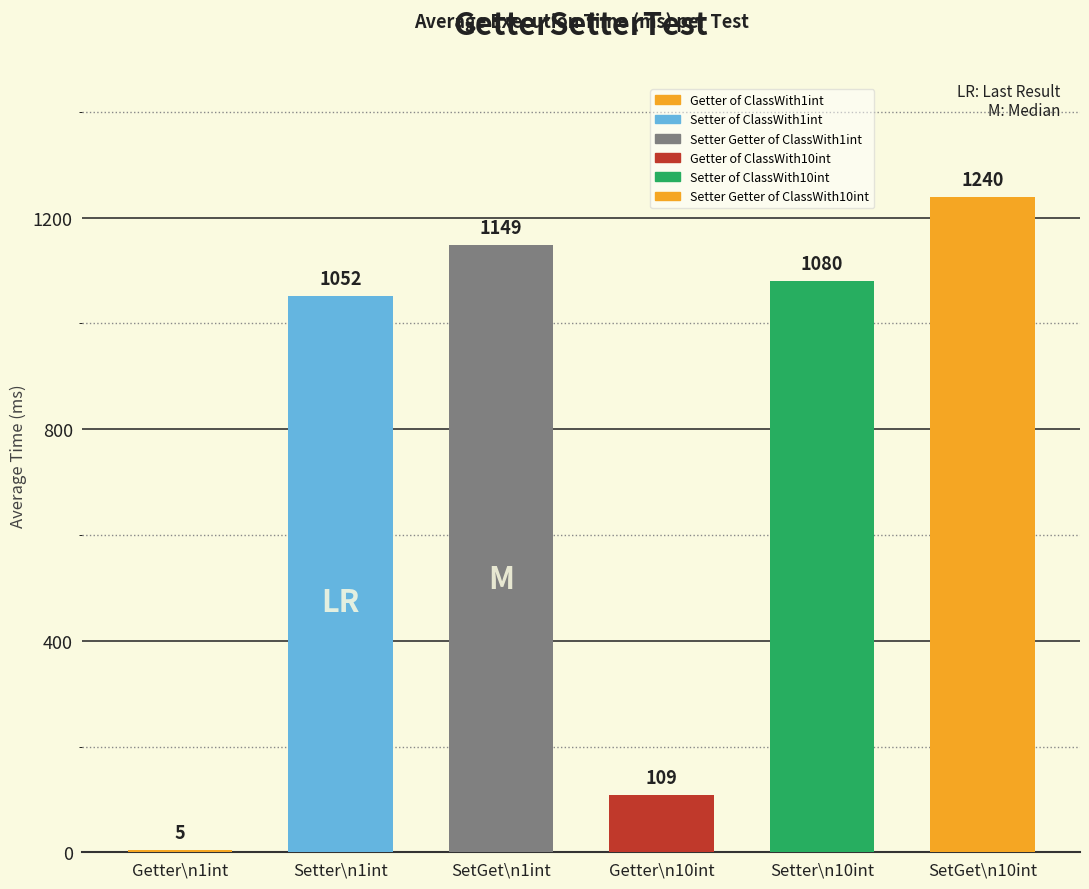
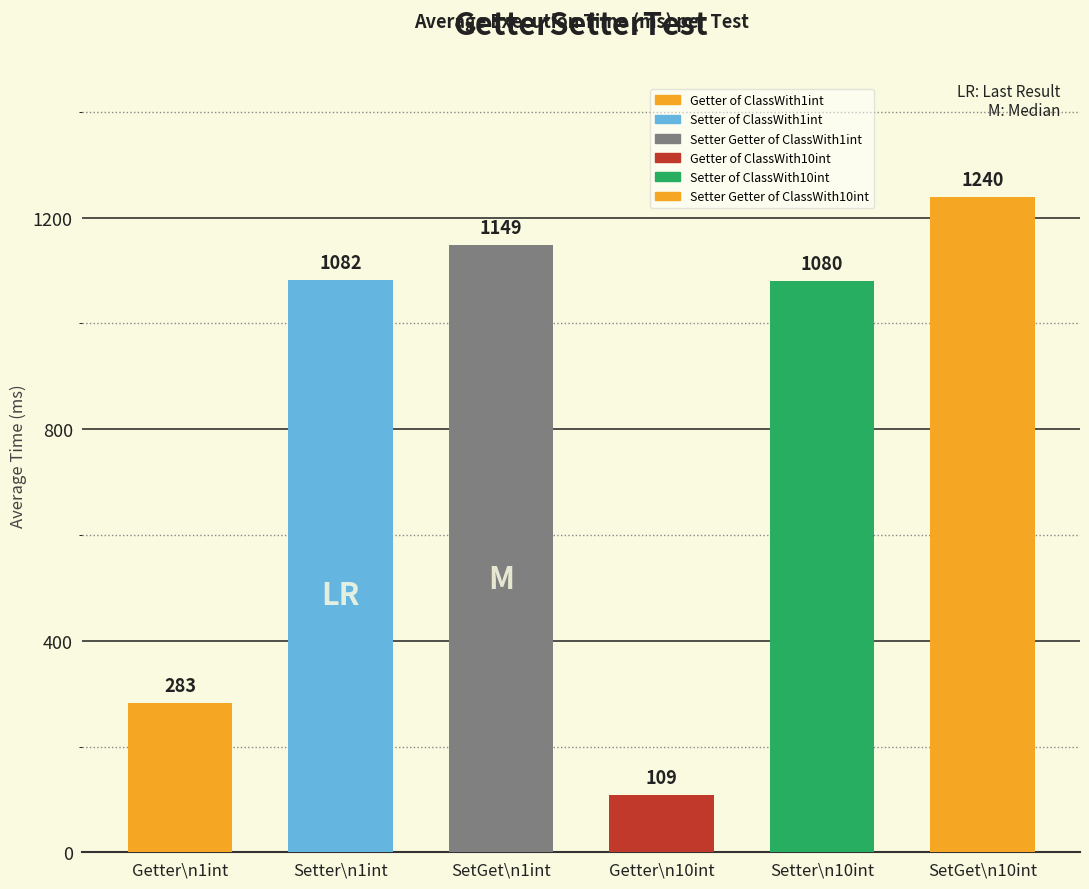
  {
-   "Getter\\n1int": 5,
-   "Setter\\n1int": 1052,
+   "Getter\\n1int": 283,
+   "Setter\\n1int": 1082,
    "SetGet\\n1int": 1149,
    "Getter\\n10int": 109,
    "Setter\\n10int": 1080,
    "SetGet\\n10int": 1240
  }
